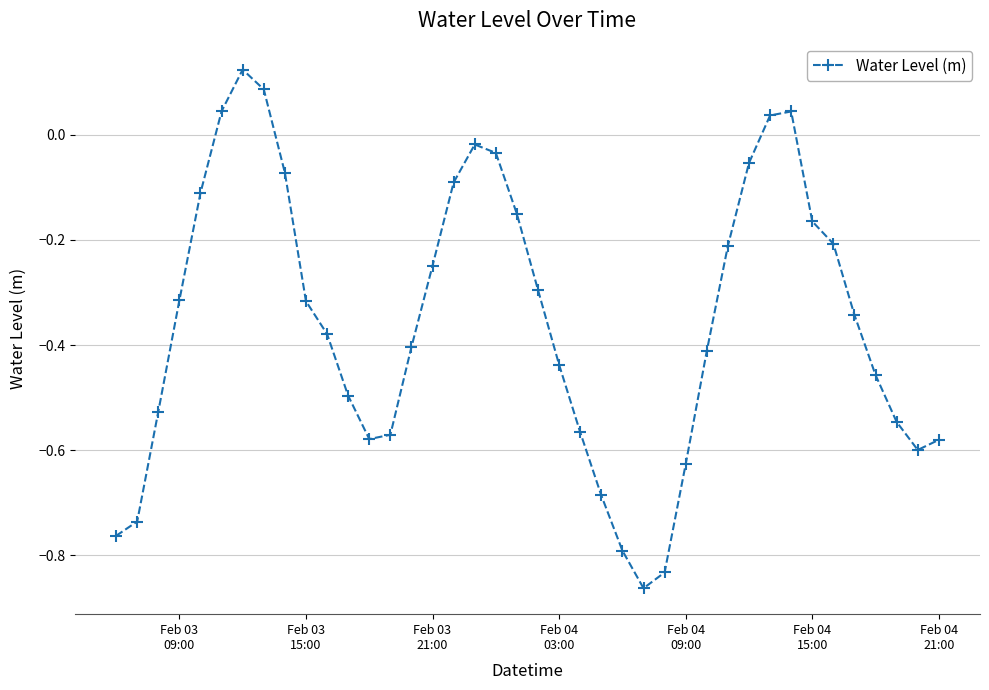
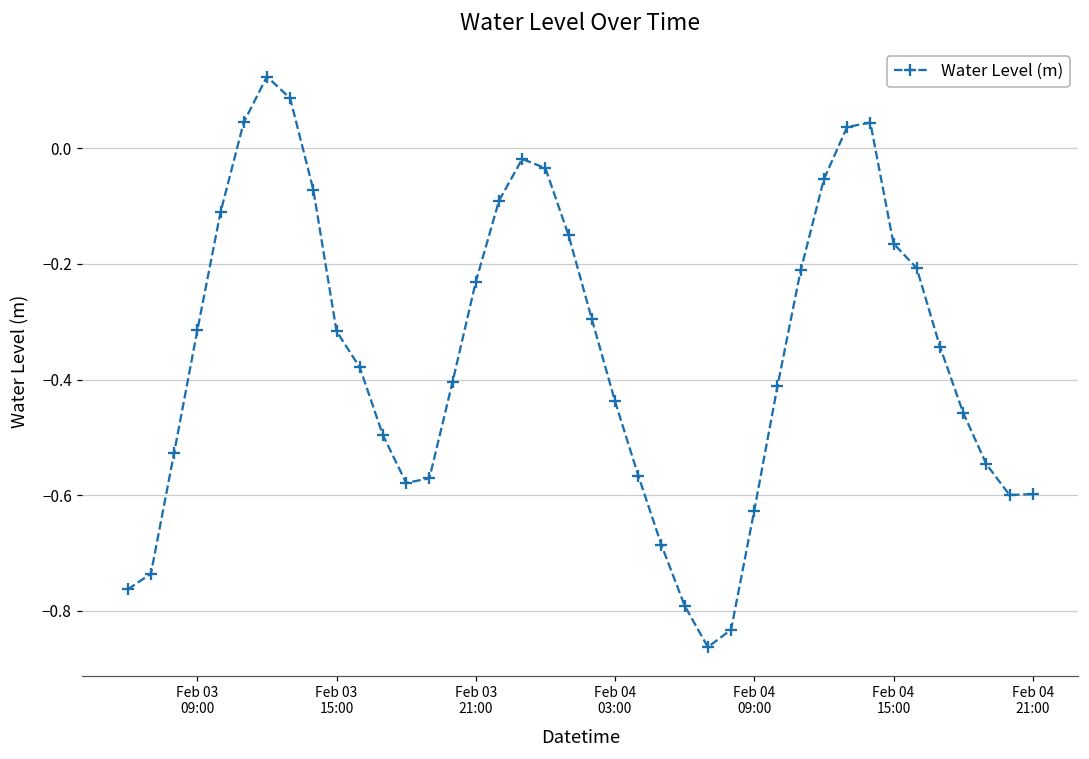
  {
    "Feb 03 09:00": -0.31,
    "Feb 03 15:00": -0.32,
-   "Feb 03 21:00": -0.25,
+   "Feb 03 21:00": -0.23,
    "Feb 04 03:00": -0.44,
    "Feb 04 09:00": -0.63,
    "Feb 04 15:00": -0.16,
-   "Feb 04 21:00": -0.58
+   "Feb 04 21:00": -0.60
  }
